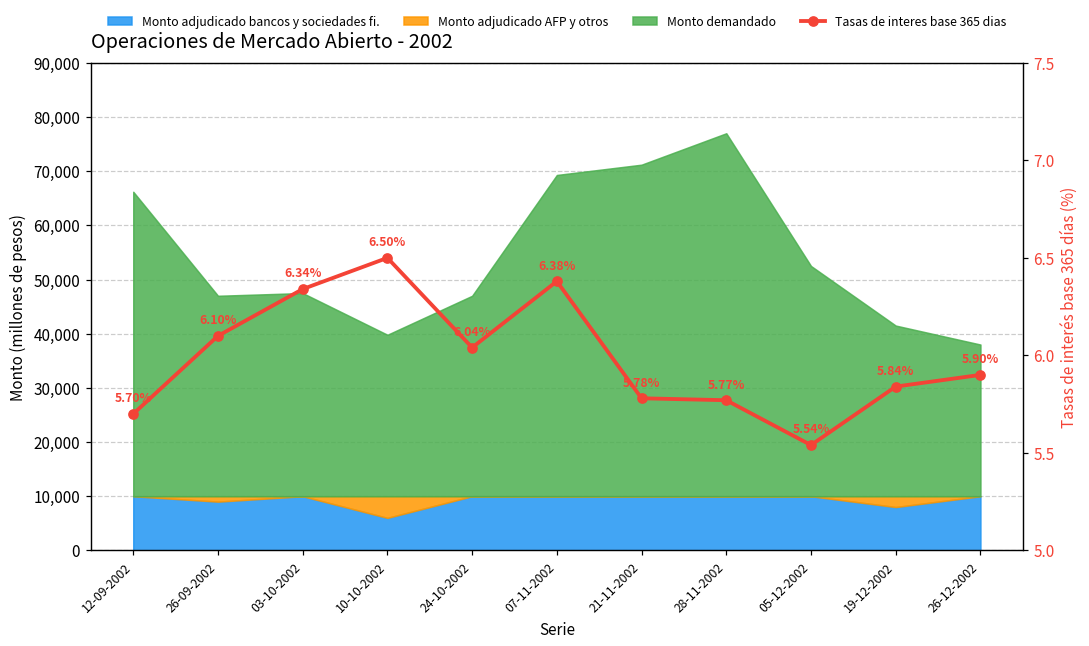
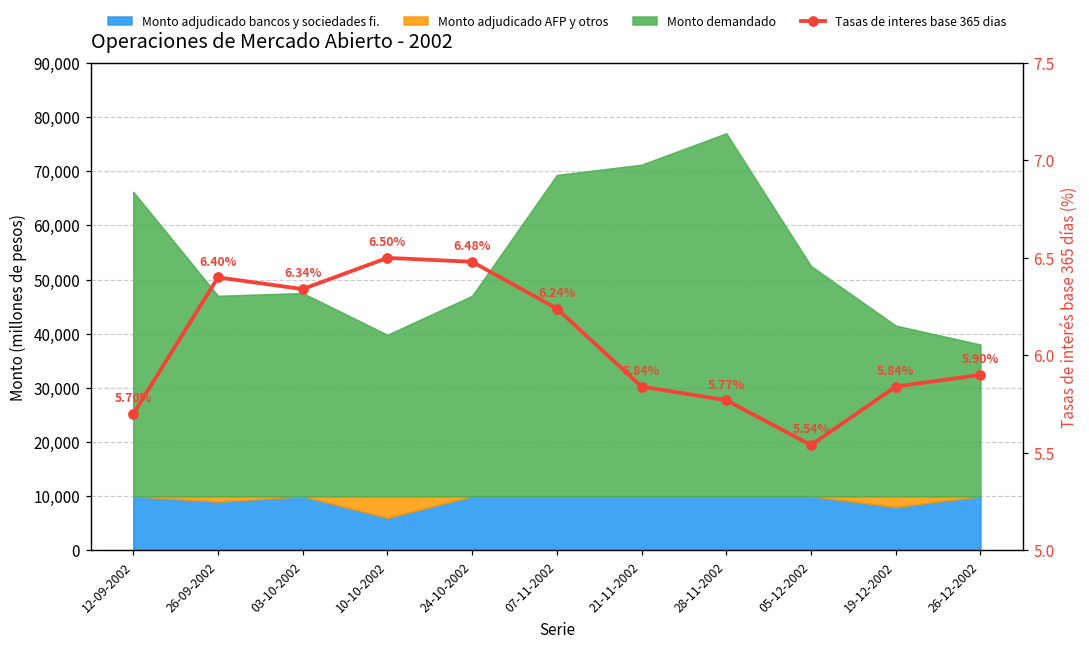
  {
    "Tasas de interes base 365 dias": {
      "12-09-2002": "5.70%",
-     "26-09-2002": "6.10%",
+     "26-09-2002": "6.40%",
      "03-10-2002": "6.34%",
      "10-10-2002": "6.50%",
-     "24-10-2002": "6.04%",
-     "07-11-2002": "6.38%",
-     "21-11-2002": "5.78%",
+     "24-10-2002": "6.48%",
+     "07-11-2002": "6.24%",
+     "21-11-2002": "5.84%",
      "28-11-2002": "5.77%",
      "05-12-2002": "5.54%",
      "19-12-2002": "5.84%",
      "26-12-2002": "5.90%"
    }
  }
